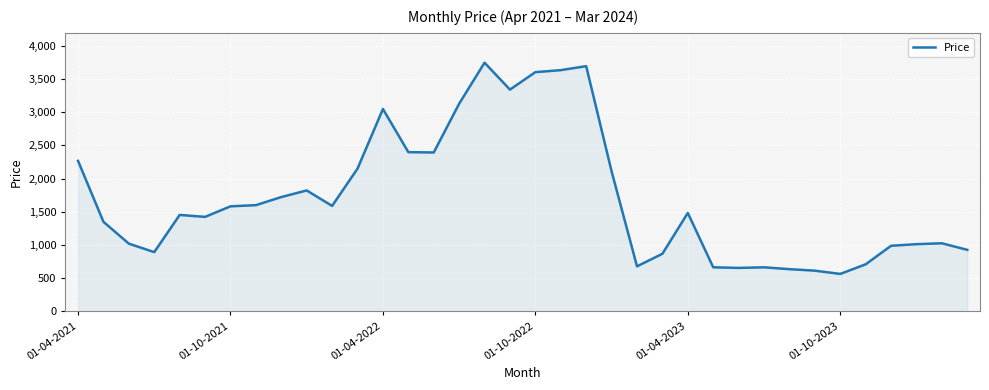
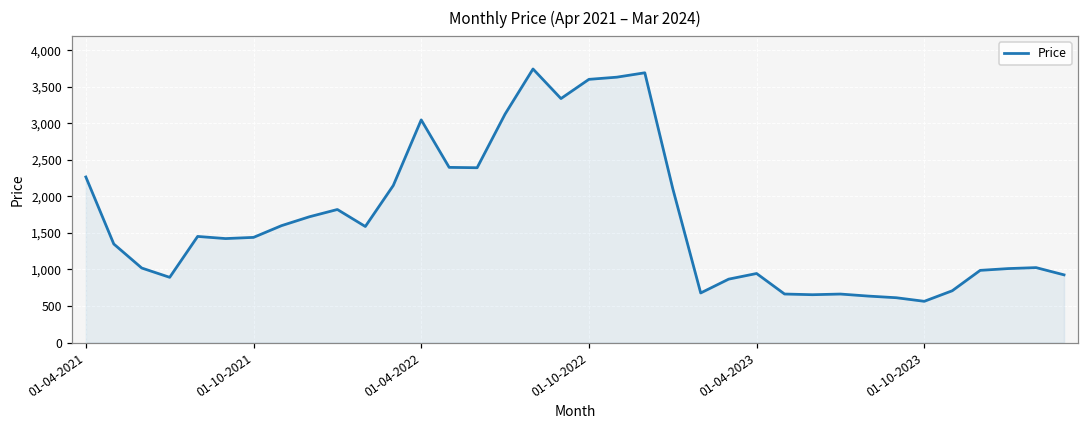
  {
    "01-04-2021": "2,300",
-   "01-10-2021": "1,600",
+   "01-10-2021": "1,400",
    "01-04-2022": "3,000",
    "01-10-2022": "3,600",
-   "01-04-2023": "1,500",
+   "01-04-2023": "900",
    "01-10-2023": "600"
  }
